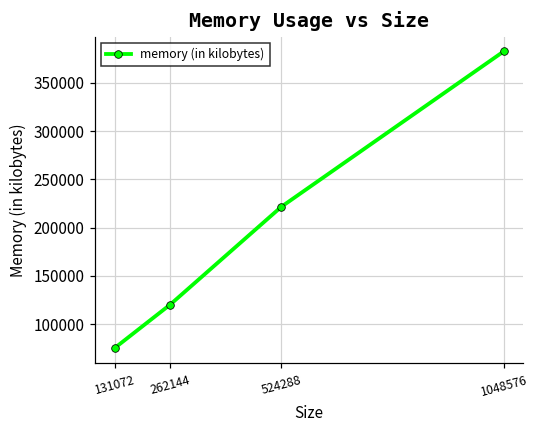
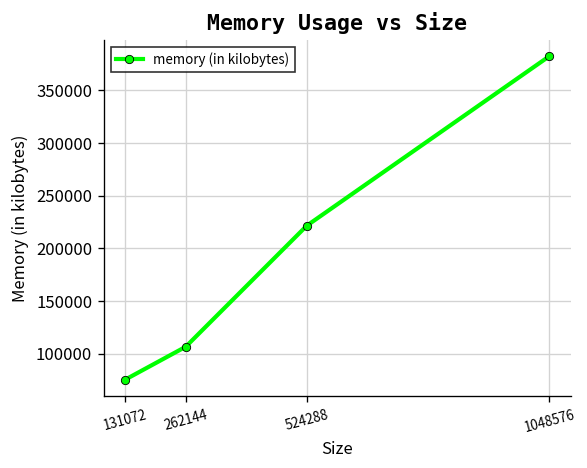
  {
    "131072": 80000,
-   "262144": 120000,
+   "262144": 110000,
    "524288": 220000,
    "1048576": 380000
  }
